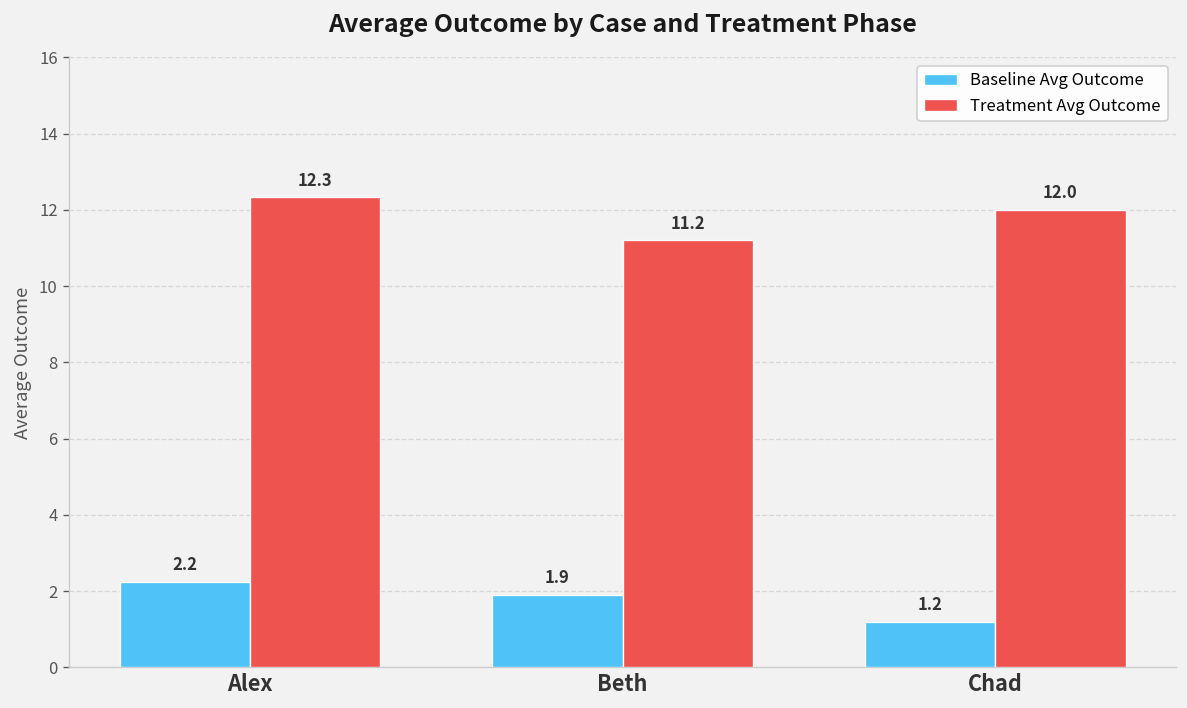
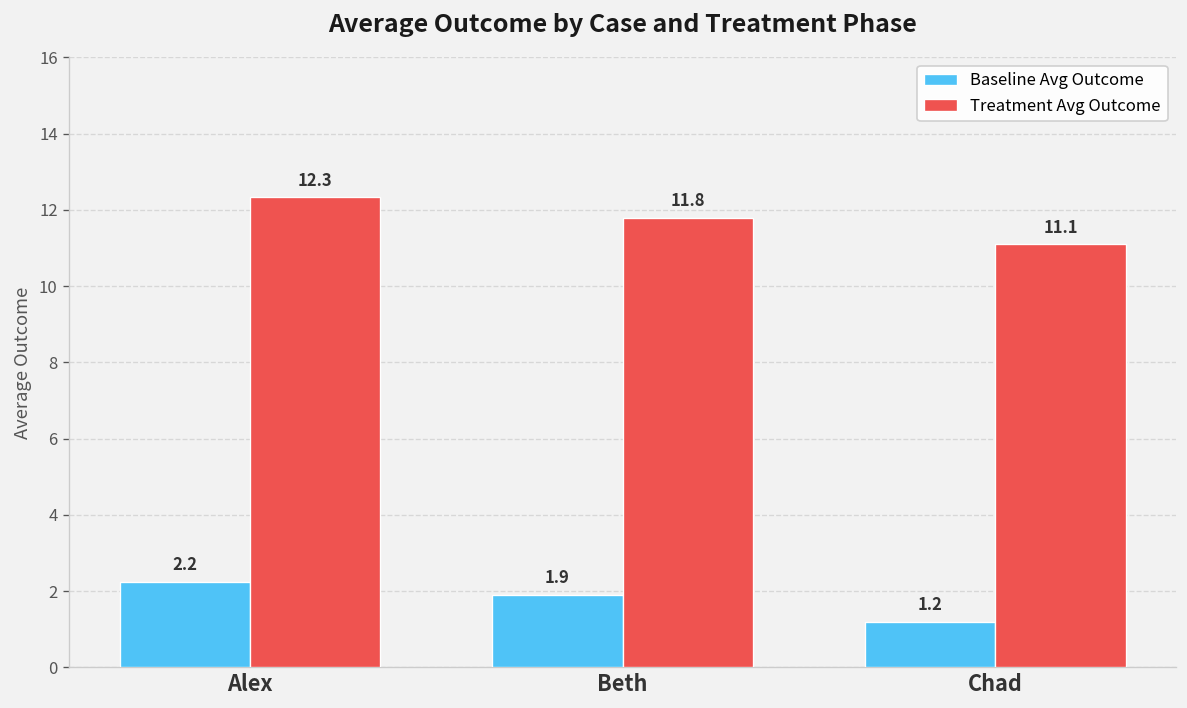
  {
    "Baseline Avg Outcome": {
      "Alex": 2.2,
      "Beth": 1.9,
      "Chad": 1.2
    },
    "Treatment Avg Outcome": {
      "Alex": 12.3,
-     "Beth": 11.2,
-     "Chad": 12.0
+     "Beth": 11.8,
+     "Chad": 11.1
    }
  }
